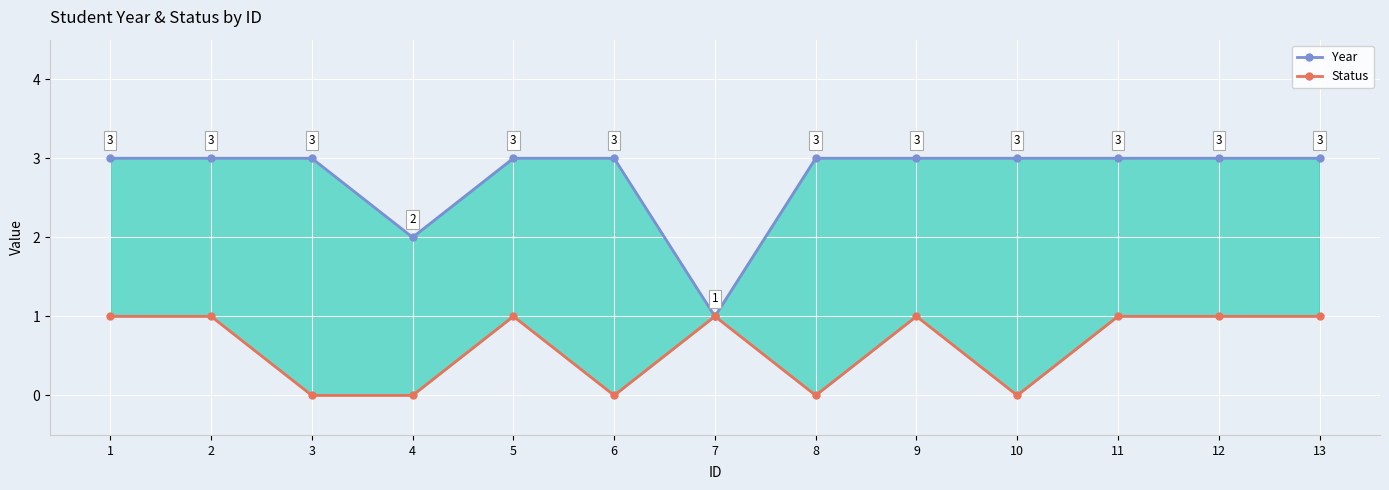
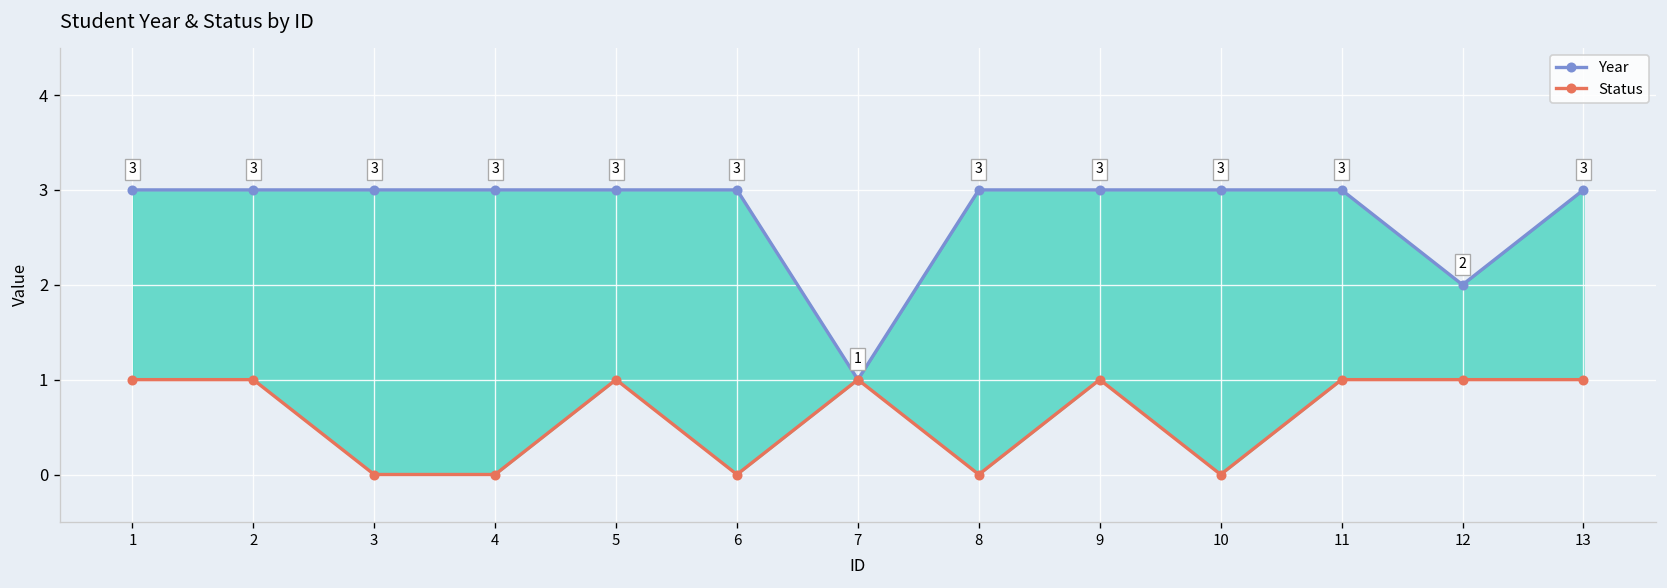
  {
    "Year": {
-     "4": 2,
-     "12": 3
+     "4": 3,
+     "12": 2
    },
    "Status": {
      "1": 1.0,
      "2": 1.0,
      "3": 0.0,
      "4": 0.0,
      "5": 1.0,
      "6": 0.0,
      "8": 0.0,
      "9": 1.0,
      "10": 0.0,
      "11": 1.0,
      "12": 1.0,
      "13": 1.0
    }
  }
